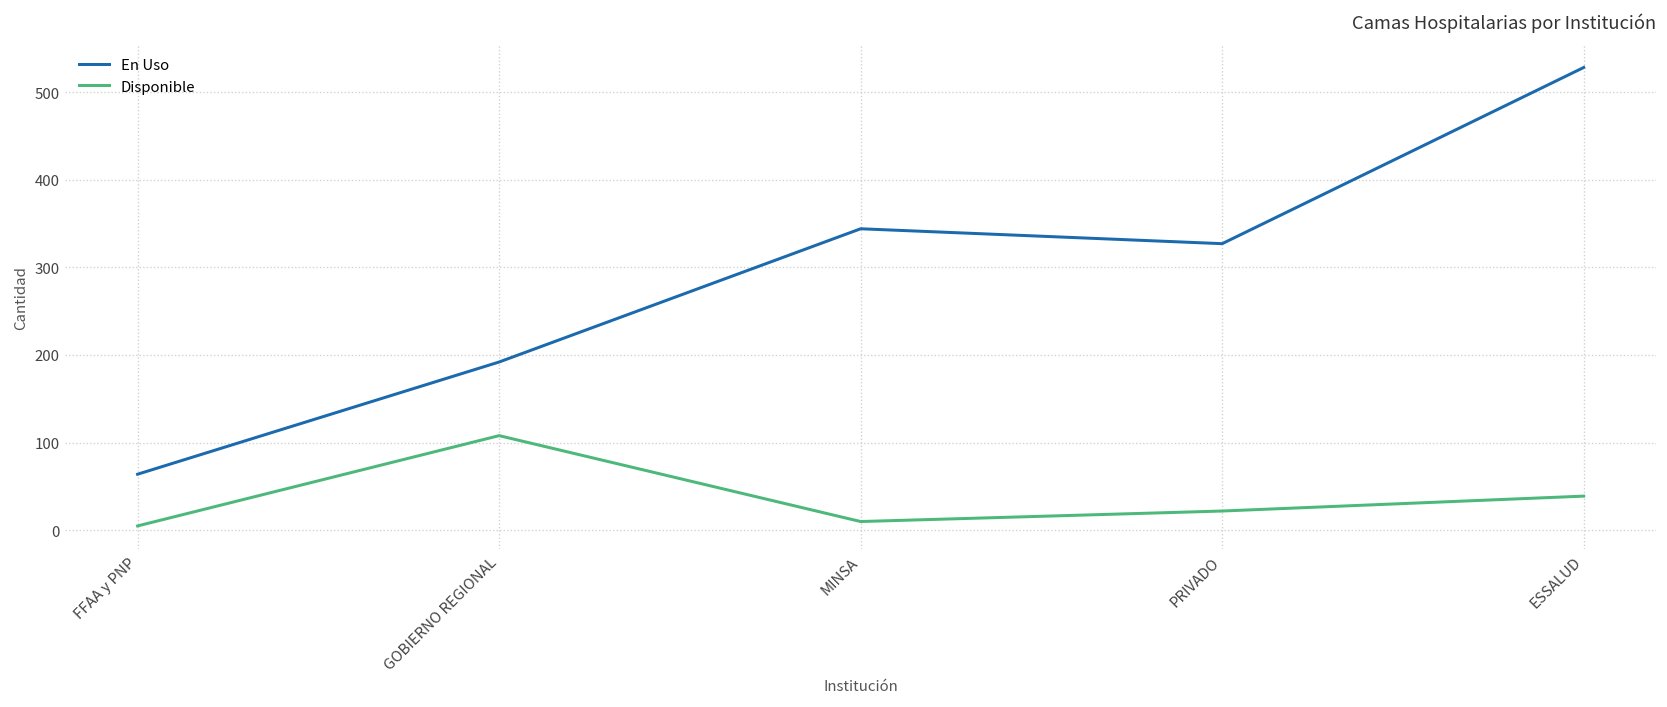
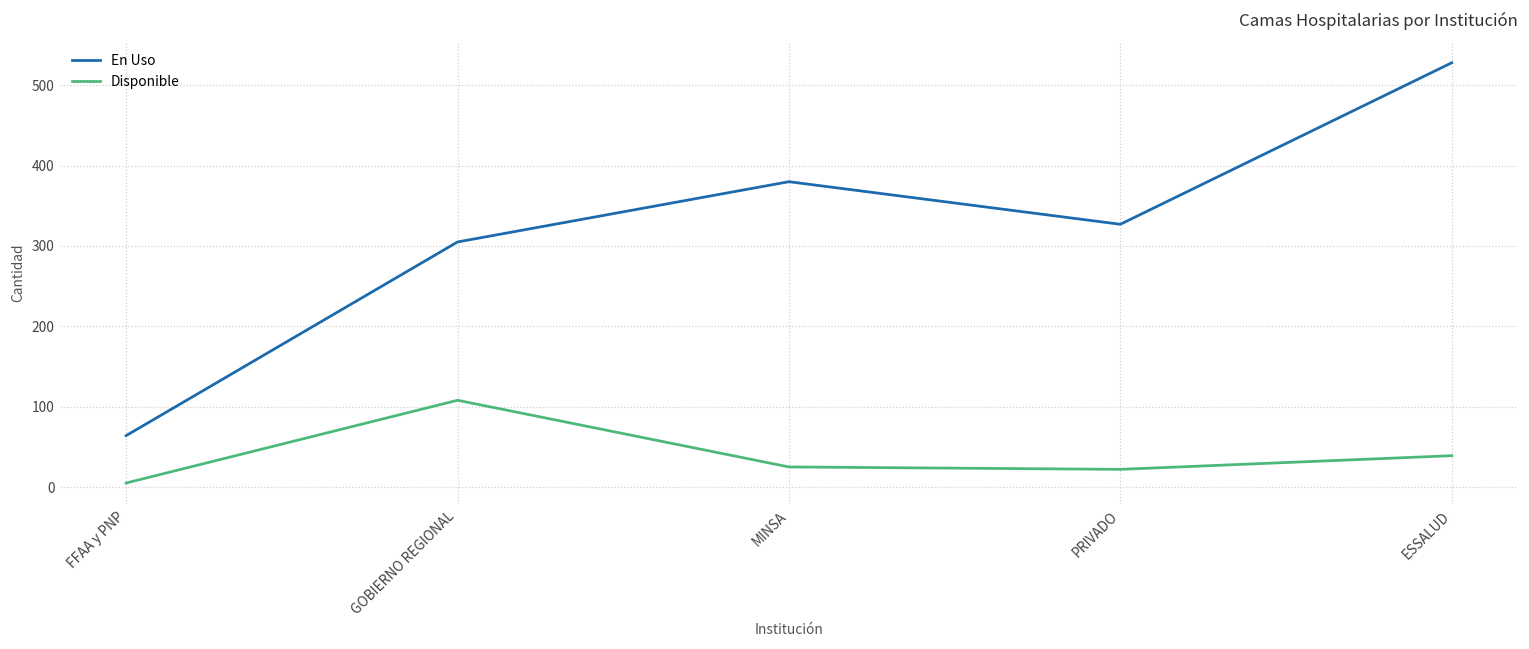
  {
    "En Uso": {
      "FFAA y PNP": 60,
-     "GOBIERNO REGIONAL": 190,
-     "MINSA": 340,
+     "GOBIERNO REGIONAL": 310,
+     "MINSA": 380,
      "PRIVADO": 330,
      "ESSALUD": 530
    },
    "Disponible": {
      "FFAA y PNP": 10,
      "GOBIERNO REGIONAL": 110,
-     "MINSA": 10,
+     "MINSA": 30,
      "PRIVADO": 20,
      "ESSALUD": 40
    }
  }
